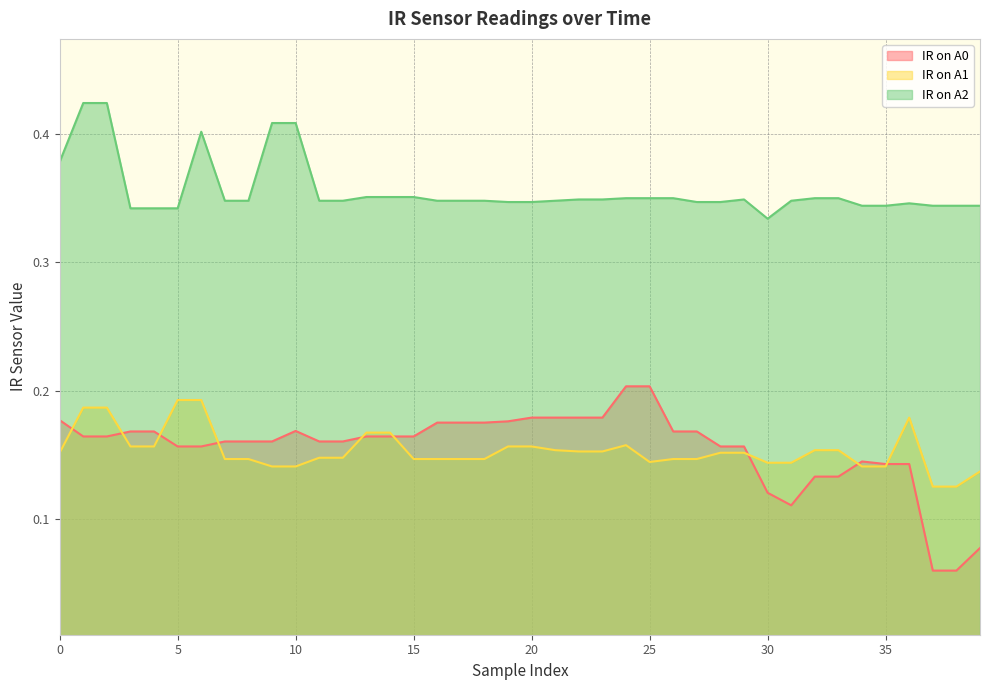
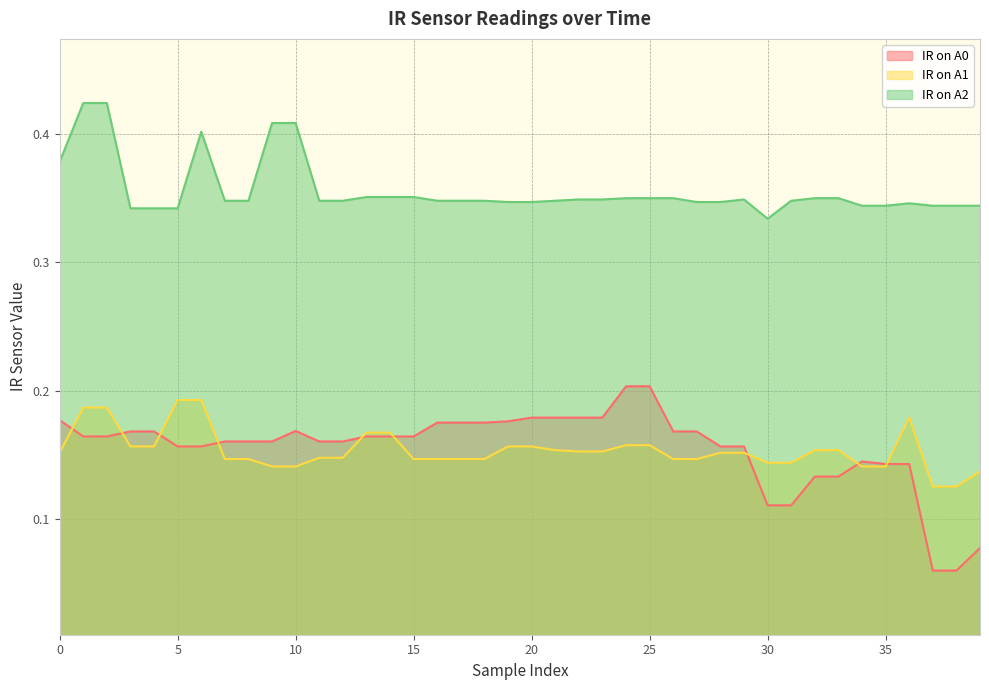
  {
    "IR on A0": {
      "0": 0.177,
      "5": 0.156,
      "10": 0.169,
      "15": 0.164,
      "20": 0.179,
      "25": 0.203,
-     "30": 0.120
+     "30": 0.111
    },
    "IR on A1": {
      "0": 0.152,
      "5": 0.193,
      "10": 0.141,
      "15": 0.147,
      "20": 0.156,
-     "25": 0.144,
+     "25": 0.157,
      "30": 0.144
    },
    "IR on A2": {
      "0": 0.378,
      "5": 0.342,
      "10": 0.409,
      "15": 0.351,
      "20": 0.347,
      "25": 0.350,
      "30": 0.334,
      "35": 0.344
    }
  }
